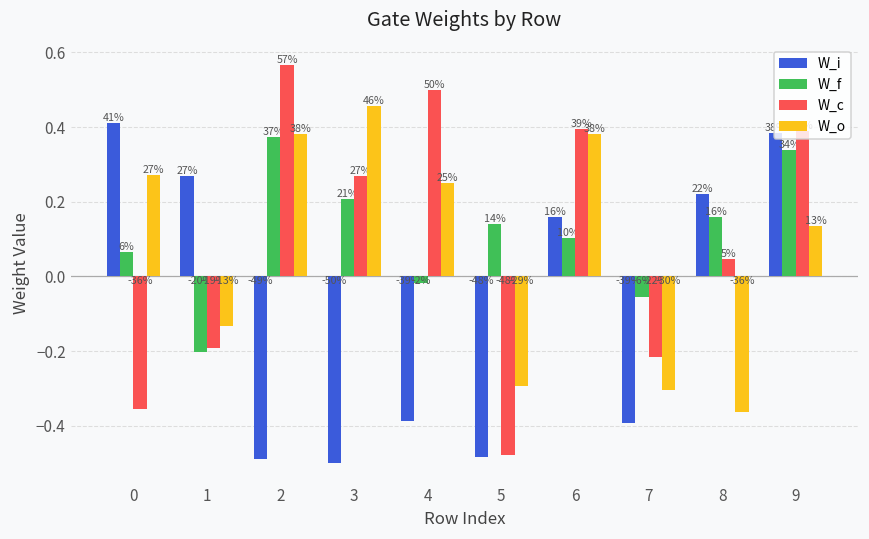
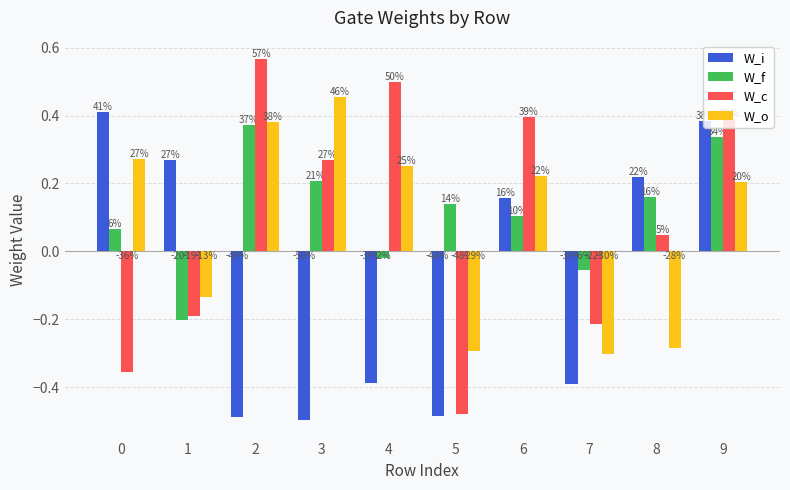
  {
    "W_i": {
      "0": "41%",
      "1": "27%",
      "2": "-49%",
      "3": "-50%",
      "5": "-48%",
      "6": "16%",
      "8": "22%"
    },
    "W_f": {
      "0": "6%",
      "2": "37%",
      "3": "21%",
      "5": "14%",
      "6": "10%",
      "8": "16%"
    },
    "W_c": {
      "0": "-36%",
      "2": "57%",
      "3": "27%",
      "4": "50%",
      "6": "39%",
      "8": "5%"
    },
    "W_o": {
      "0": "27%",
      "2": "38%",
      "3": "46%",
      "4": "25%",
-     "6": "38%",
-     "8": "-36%",
-     "9": "13%"
+     "6": "22%",
+     "8": "-28%",
+     "9": "20%"
    }
  }
